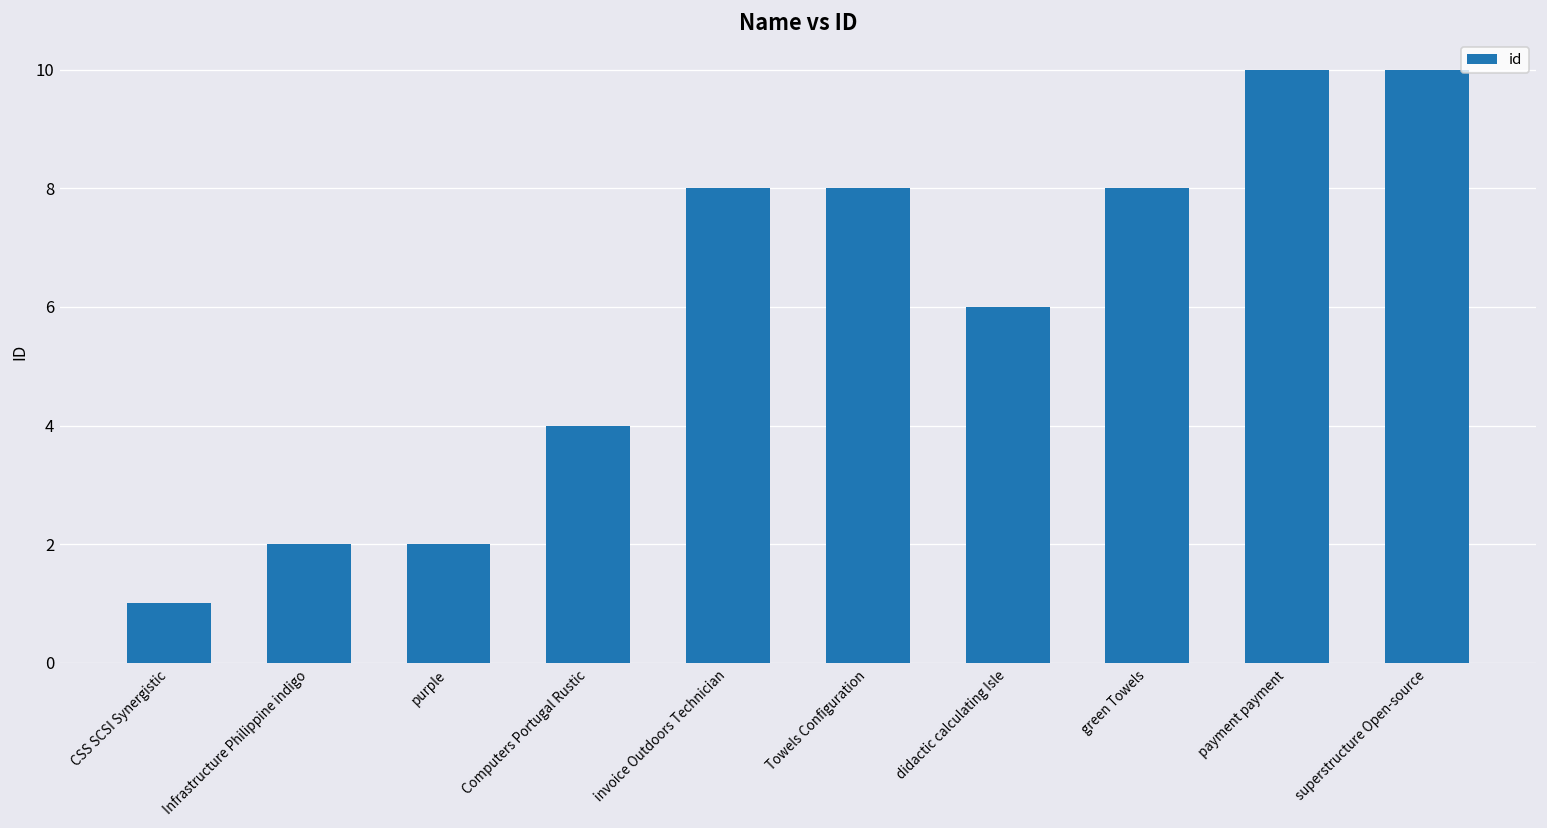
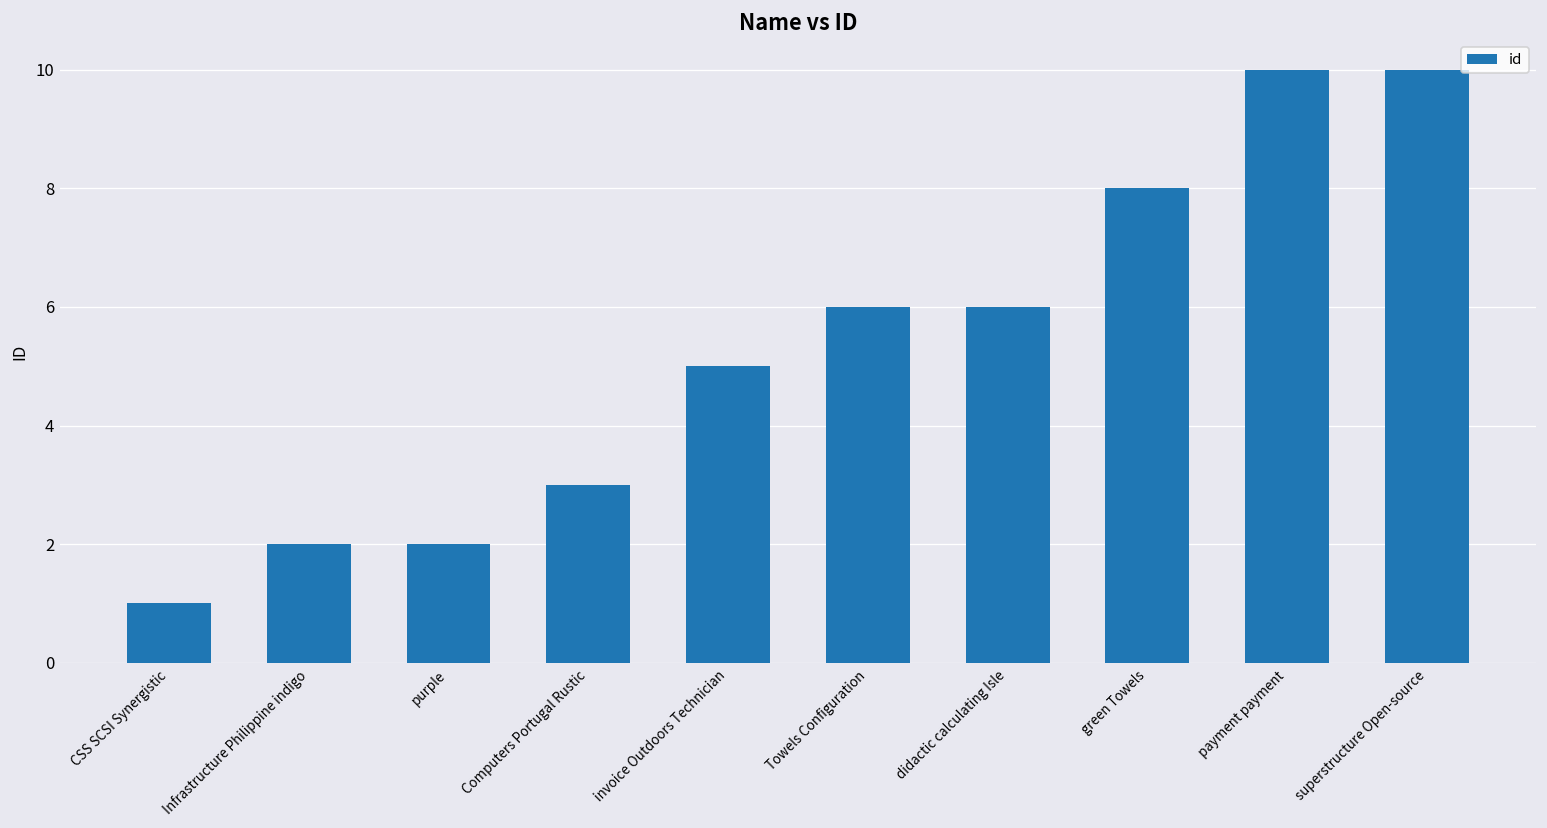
  {
    "CSS SCSI Synergistic": 1,
    "Infrastructure Philippine indigo": 2,
    "purple": 2,
-   "Computers Portugal Rustic": 4,
-   "invoice Outdoors Technician": 8,
-   "Towels Configuration": 8,
+   "Computers Portugal Rustic": 3,
+   "invoice Outdoors Technician": 5,
+   "Towels Configuration": 6,
    "didactic calculating Isle": 6,
    "green Towels": 8,
    "payment payment": 10,
    "superstructure Open-source": 10
  }
